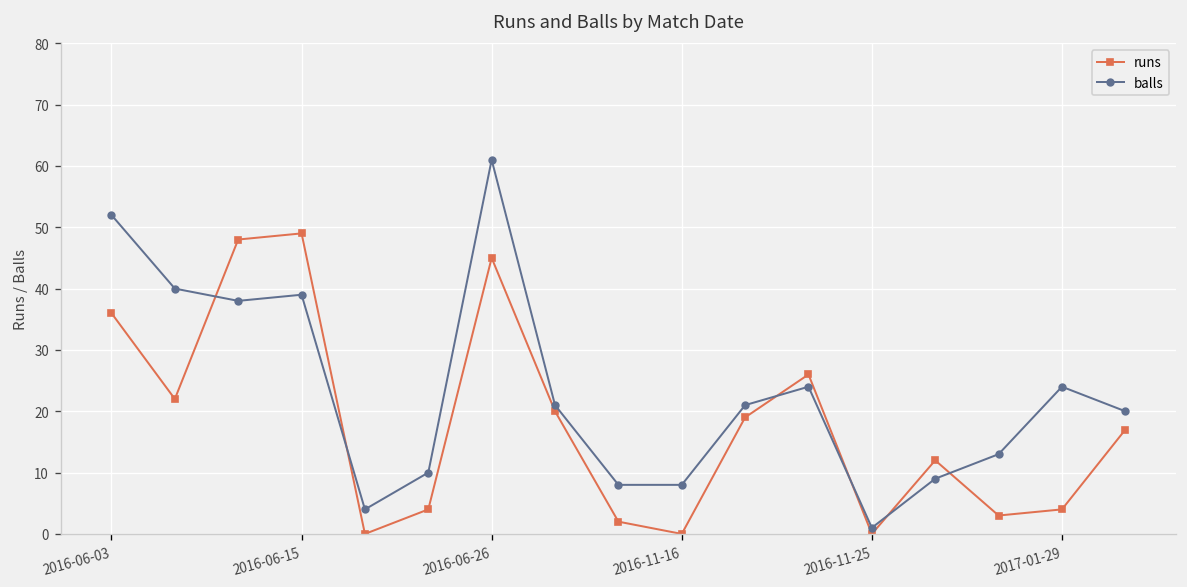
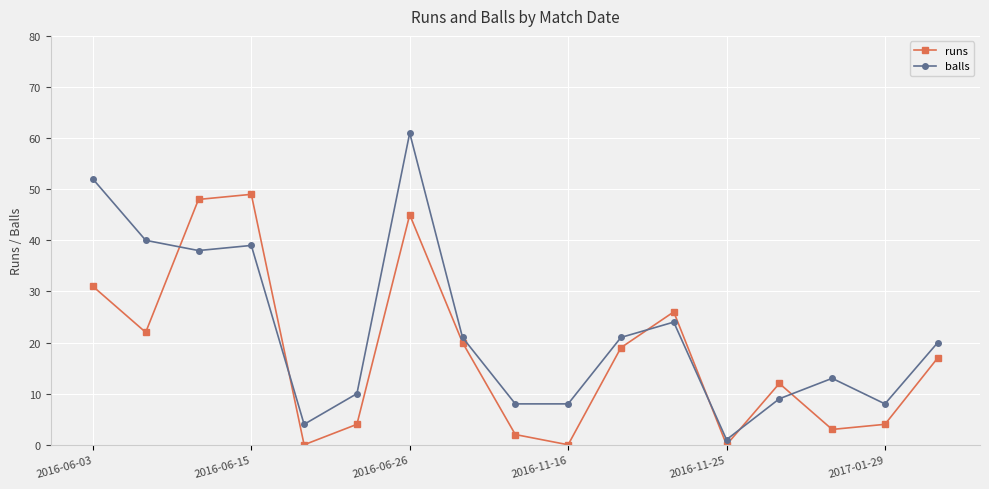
  {
    "runs": {
-     "2016-06-03": 36,
+     "2016-06-03": 31,
      "2016-06-15": 49,
      "2016-06-26": 45,
      "2016-11-16": 0,
      "2016-11-25": 0,
      "2017-01-29": 4
    },
    "balls": {
      "2016-06-03": 52,
      "2016-06-15": 39,
      "2016-06-26": 61,
      "2016-11-16": 8,
      "2016-11-25": 1,
-     "2017-01-29": 24
+     "2017-01-29": 8
    }
  }
